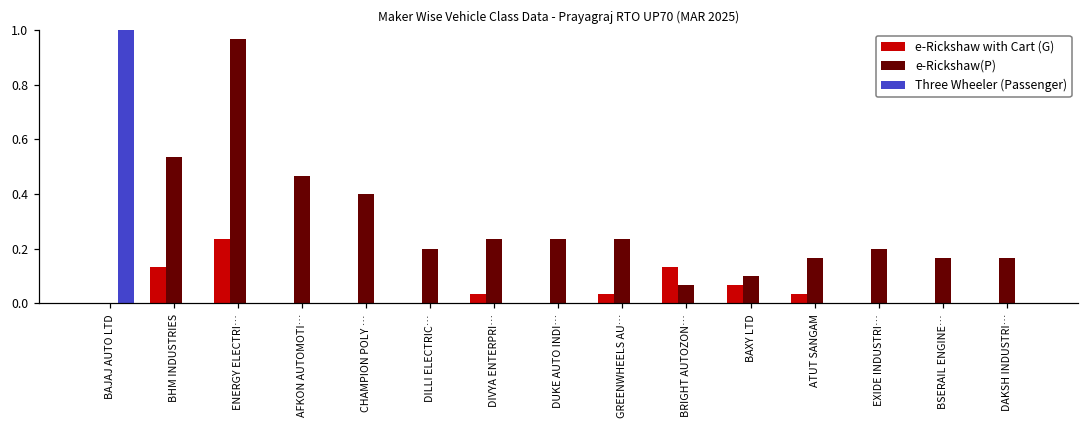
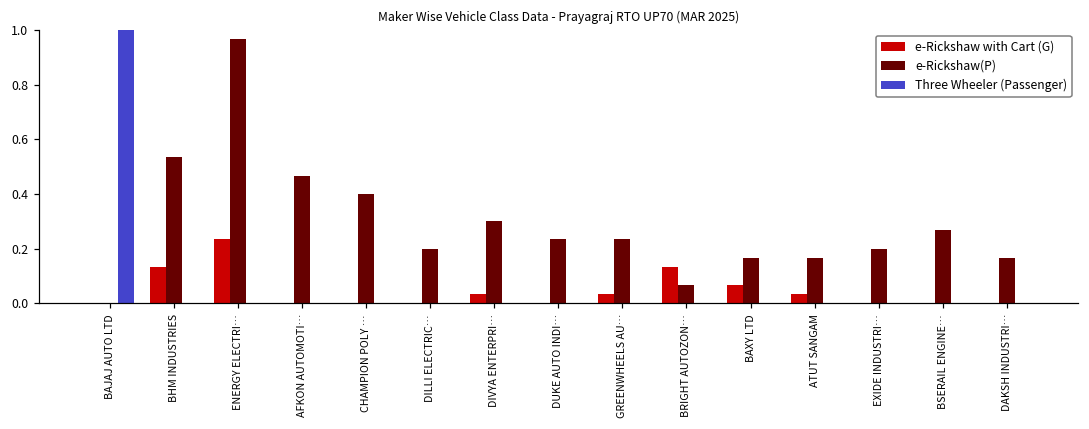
  {
    "e-Rickshaw with Cart (G)": {
      "BAJAJ AUTO LTD": 0.00,
      "BHM INDUSTRIES": 0.13,
      "ENERGY ELECTRI…": 0.23,
      "AFKON AUTOMOTI…": 0.00,
      "CHAMPION POLY …": 0.00,
      "DILLI ELECTRIC…": 0.00,
      "DIVYA ENTERPRI…": 0.03,
      "DUKE AUTO INDI…": 0.00,
      "GREENWHEELS AU…": 0.03,
      "BRIGHT AUTOZON…": 0.13,
      "BAXY LTD": 0.07,
      "ATUT SANGAM": 0.03,
      "EXIDE INDUSTRI…": 0.00,
      "BSERAIL ENGINE…": 0.00,
      "DAKSH INDUSTRI…": 0.00
    },
    "e-Rickshaw(P)": {
      "BAJAJ AUTO LTD": 0.00,
      "BHM INDUSTRIES": 0.53,
      "ENERGY ELECTRI…": 0.97,
      "AFKON AUTOMOTI…": 0.47,
      "CHAMPION POLY …": 0.40,
      "DILLI ELECTRIC…": 0.20,
-     "DIVYA ENTERPRI…": 0.23,
+     "DIVYA ENTERPRI…": 0.30,
      "DUKE AUTO INDI…": 0.23,
      "GREENWHEELS AU…": 0.23,
      "BRIGHT AUTOZON…": 0.07,
-     "BAXY LTD": 0.10,
+     "BAXY LTD": 0.17,
      "ATUT SANGAM": 0.17,
      "EXIDE INDUSTRI…": 0.20,
-     "BSERAIL ENGINE…": 0.17,
+     "BSERAIL ENGINE…": 0.27,
      "DAKSH INDUSTRI…": 0.17
    },
    "Three Wheeler (Passenger)": {
      "BAJAJ AUTO LTD": 1.00,
      "BHM INDUSTRIES": 0.00,
      "ENERGY ELECTRI…": 0.00,
      "AFKON AUTOMOTI…": 0.00,
      "CHAMPION POLY …": 0.00,
      "DILLI ELECTRIC…": 0.00,
      "DIVYA ENTERPRI…": 0.00,
      "DUKE AUTO INDI…": 0.00,
      "GREENWHEELS AU…": 0.00,
      "BRIGHT AUTOZON…": 0.00,
      "BAXY LTD": 0.00,
      "ATUT SANGAM": 0.00,
      "EXIDE INDUSTRI…": 0.00,
      "BSERAIL ENGINE…": 0.00,
      "DAKSH INDUSTRI…": 0.00
    }
  }
